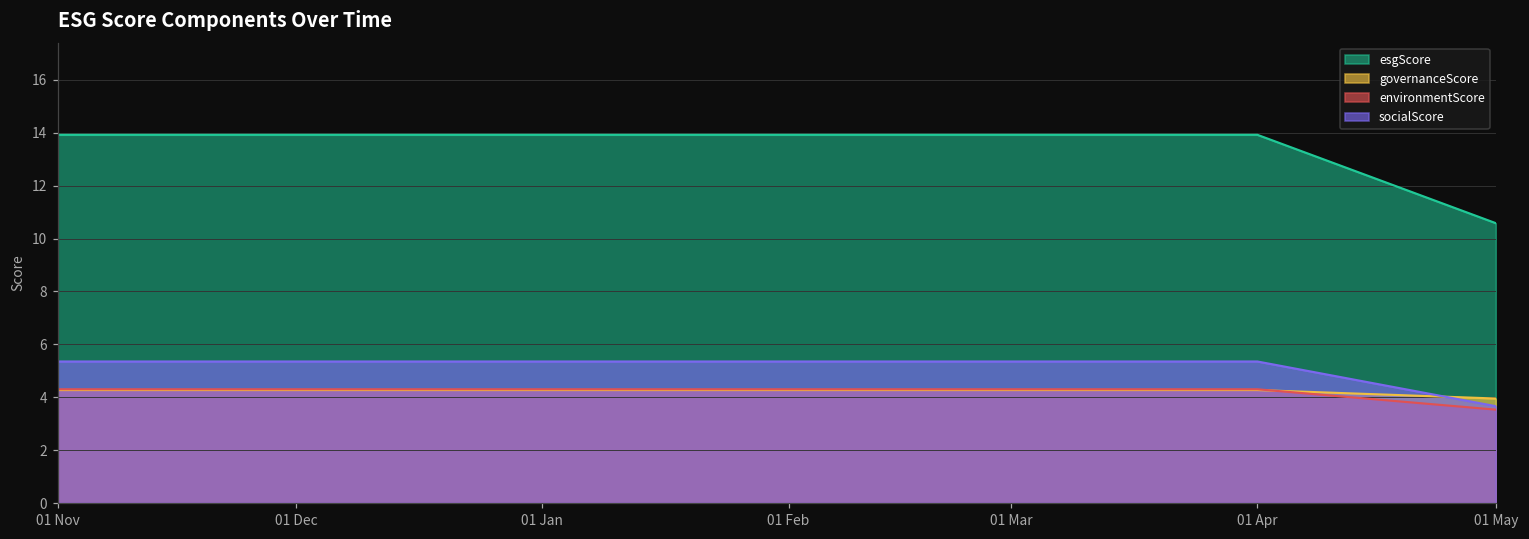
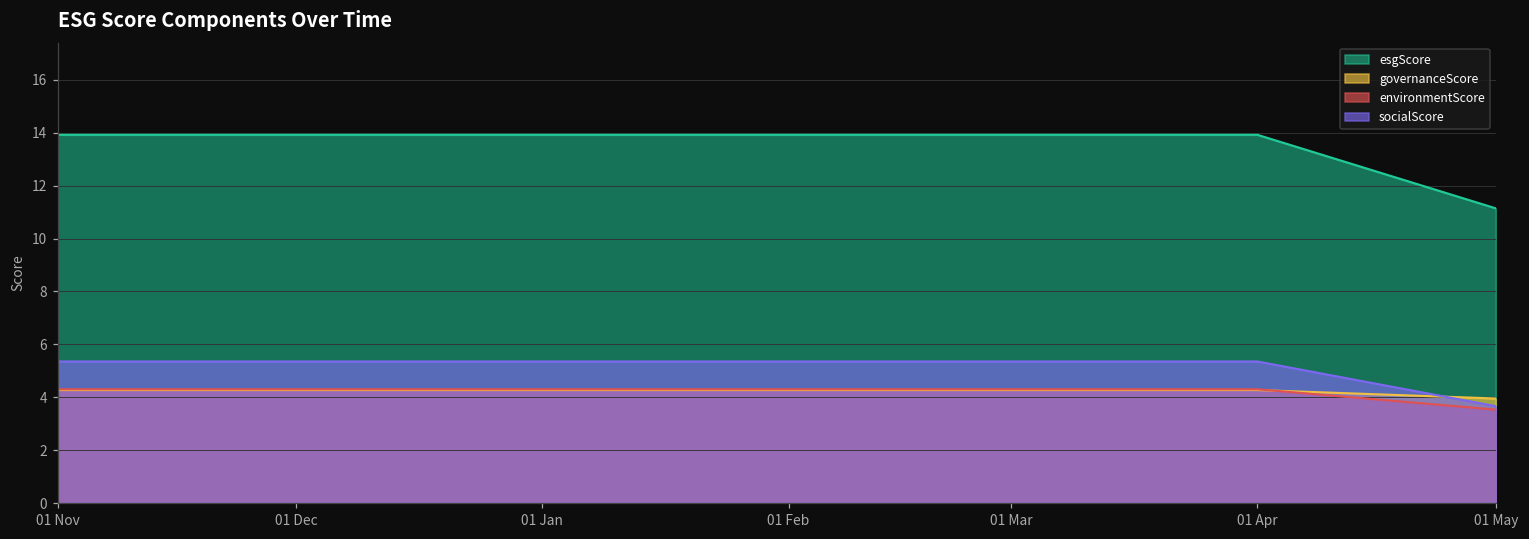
  {
    "esgScore": {
      "01 Nov": 13.9,
      "01 Dec": 13.9,
      "01 Jan": 13.9,
      "01 Feb": 13.9,
      "01 Mar": 13.9,
      "01 Apr": 13.9,
-     "01 May": 10.6
+     "01 May": 11.1
    },
    "governanceScore": {
      "01 May": 4.0
    },
    "environmentScore": {
      "01 May": 3.5
    },
    "socialScore": {
      "01 Nov": 5.4,
      "01 Dec": 5.4,
      "01 Jan": 5.4,
      "01 Feb": 5.4,
      "01 Mar": 5.4,
      "01 Apr": 5.4,
      "01 May": 3.7
    }
  }
